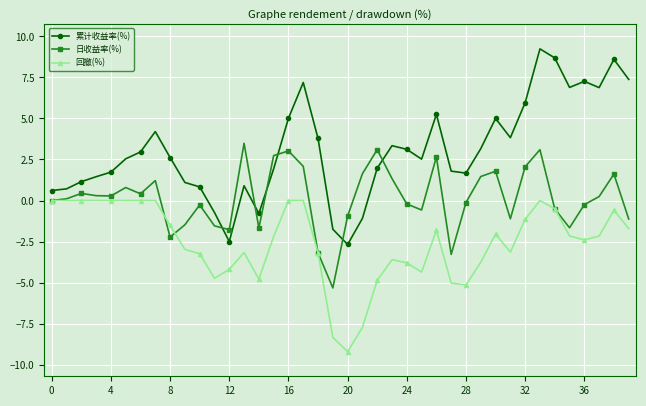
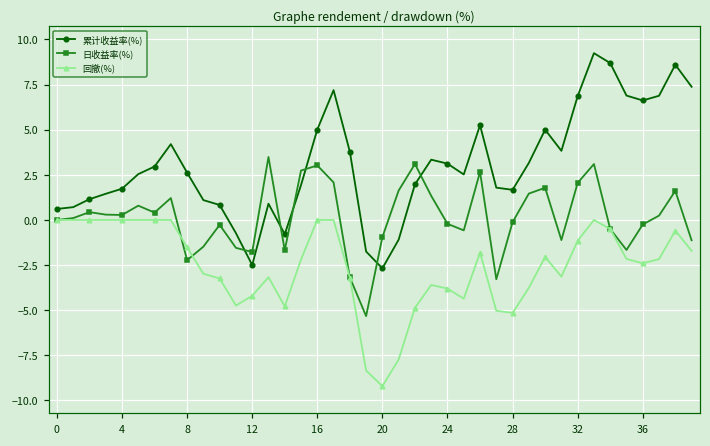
  {
    "累计收益率(%)": {
      "0": 0.6,
      "4": 1.7,
      "8": 2.6,
      "12": -2.5,
      "16": 5.0,
      "20": -2.7,
      "24": 3.1,
      "28": 1.7,
-     "32": 6.0,
-     "36": 7.3
+     "32": 6.9,
+     "36": 6.6
    },
    "日收益率(%)": {
      "4": 0.3,
      "8": -2.2,
      "12": -1.8,
      "16": 3.0,
      "20": -0.9,
      "24": -0.2,
      "28": -0.1,
      "32": 2.1,
      "36": -0.3
    },
    "回撤(%)": {
      "4": 0.0,
      "8": -1.5,
      "12": -4.2,
      "16": 0.0,
      "20": -9.2,
      "24": -3.8,
      "28": -5.2,
      "32": -1.2,
      "36": -2.4
    }
  }
